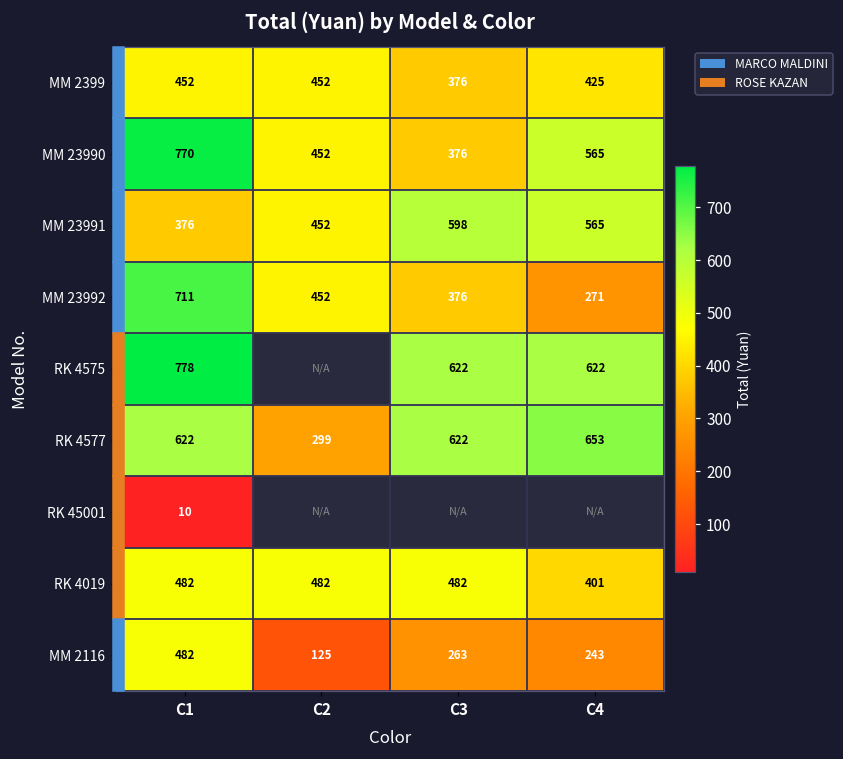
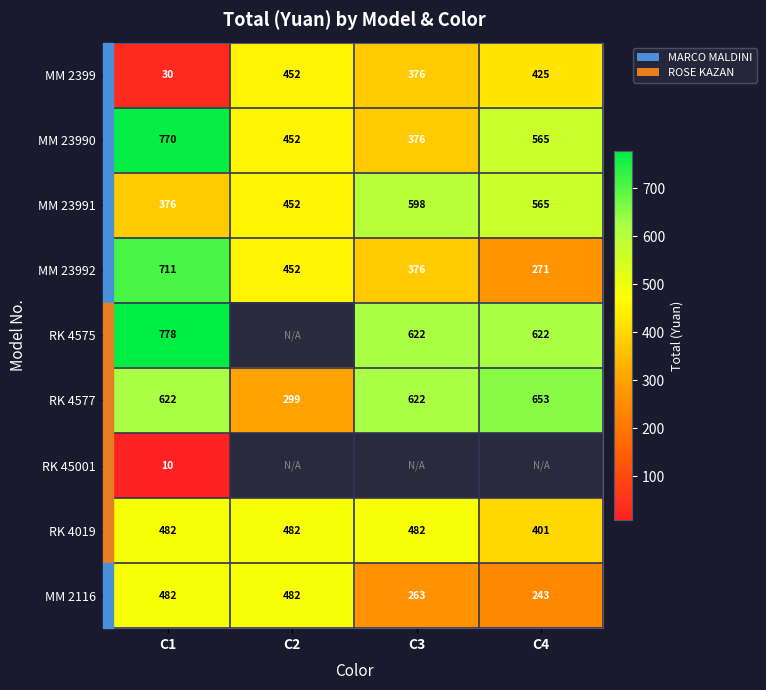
  {
    "MM 2399": {
-     "C1": 452,
+     "C1": 30,
      "C2": 452,
      "C3": 376,
      "C4": 425
    },
    "MM 23990": {
      "C1": 770,
      "C2": 452,
      "C3": 376,
      "C4": 565
    },
    "MM 23991": {
      "C1": 376,
      "C2": 452,
      "C3": 598,
      "C4": 565
    },
    "MM 23992": {
      "C1": 711,
      "C2": 452,
      "C3": 376,
      "C4": 271
    },
    "RK 4575": {
      "C1": 778,
      "C3": 622,
      "C4": 622
    },
    "RK 4577": {
      "C1": 622,
      "C2": 299,
      "C3": 622,
      "C4": 653
    },
    "RK 45001": {
      "C1": 10
    },
    "RK 4019": {
      "C1": 482,
      "C2": 482,
      "C3": 482,
      "C4": 401
    },
    "MM 2116": {
      "C1": 482,
-     "C2": 125,
+     "C2": 482,
      "C3": 263,
      "C4": 243
    }
  }
